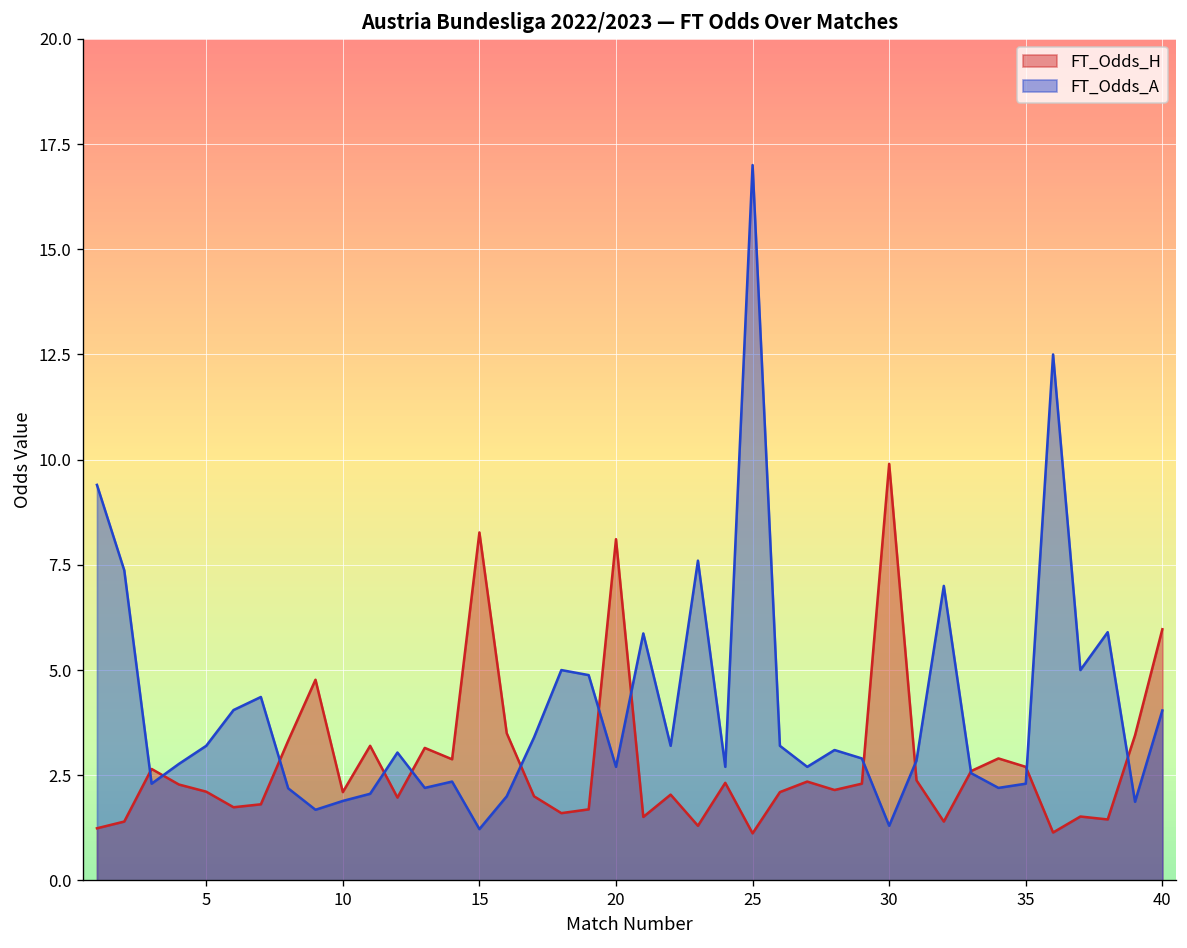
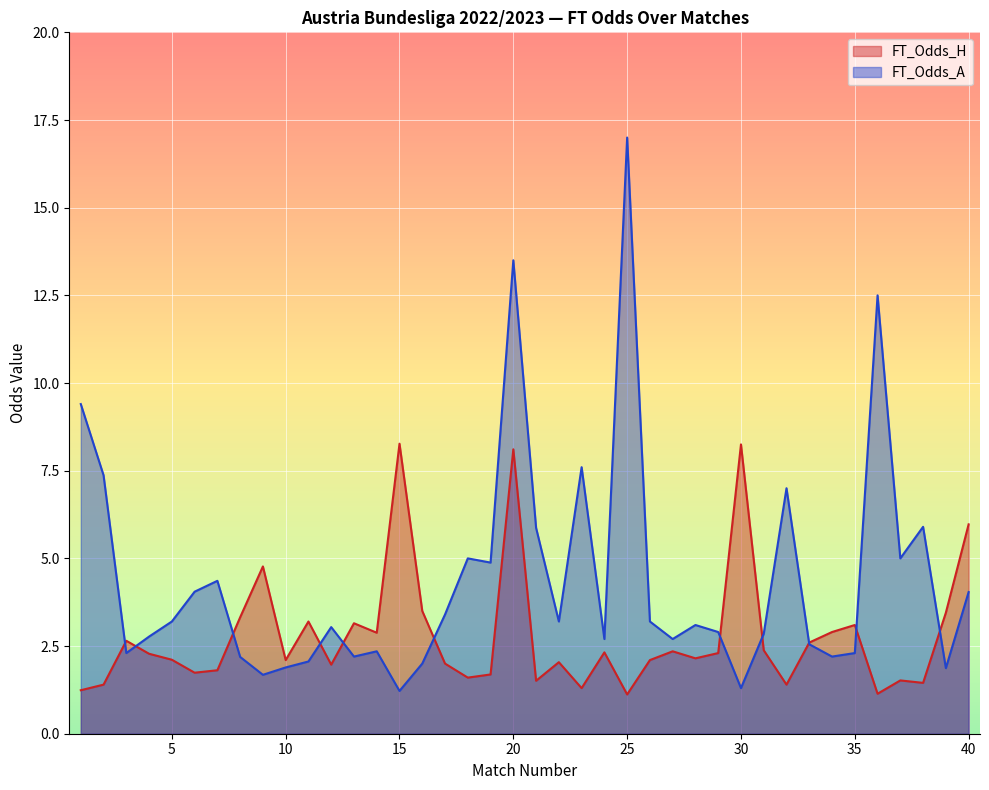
  {
    "FT_Odds_H": {
      "5": 2.1,
      "10": 2.1,
      "15": 8.3,
      "20": 8.1,
      "25": 1.1,
-     "30": 9.9,
-     "35": 2.7,
+     "30": 8.3,
+     "35": 3.1,
      "40": 6.0
    },
    "FT_Odds_A": {
      "5": 3.2,
      "10": 1.9,
      "15": 1.2,
-     "20": 2.7,
+     "20": 13.5,
      "25": 17.0,
      "30": 1.3,
      "35": 2.3,
      "40": 4.0
    }
  }
